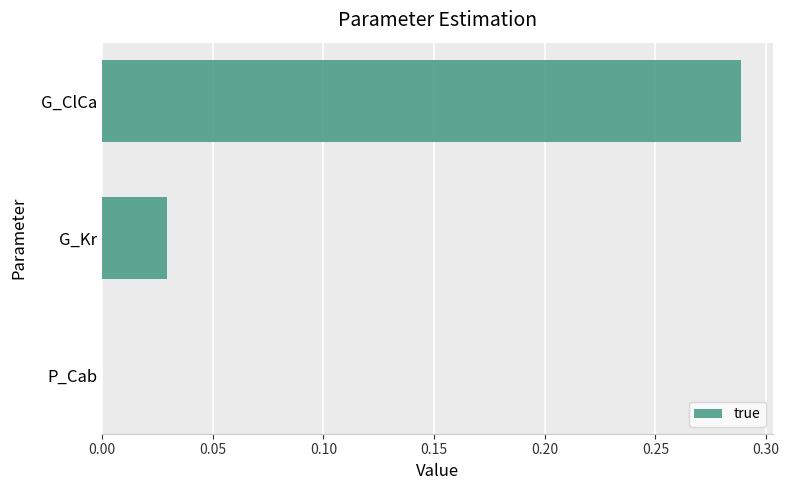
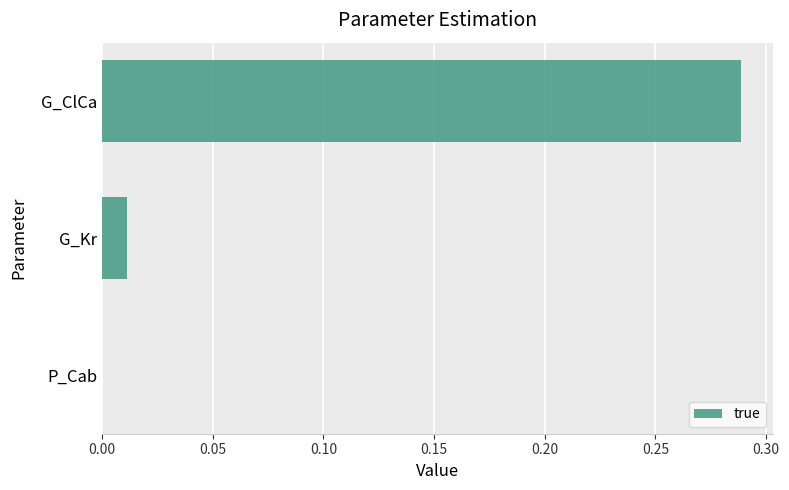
  {
    "G_ClCa": 0.289,
-   "G_Kr": 0.029
+   "G_Kr": 0.011
  }
